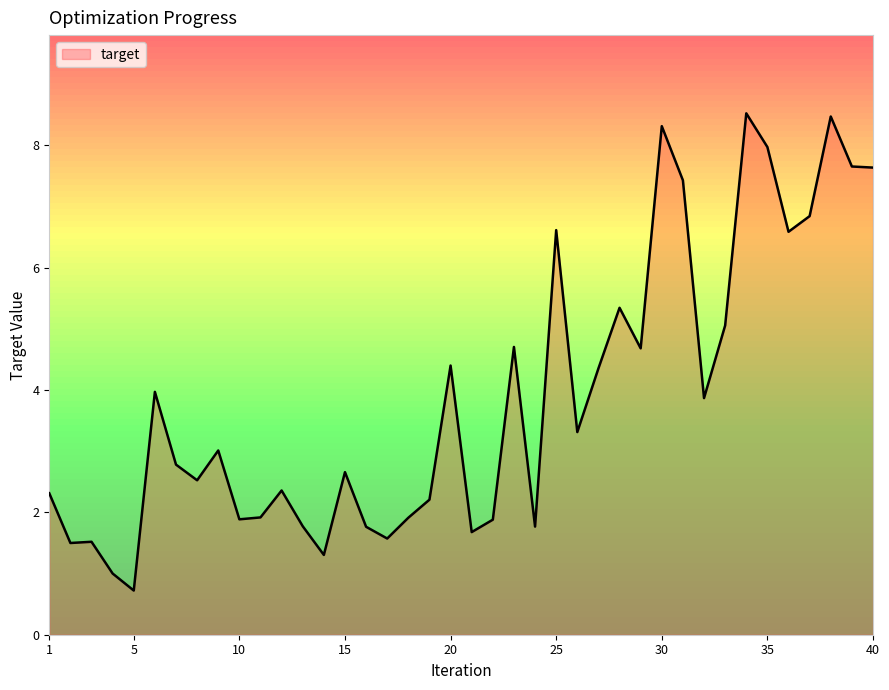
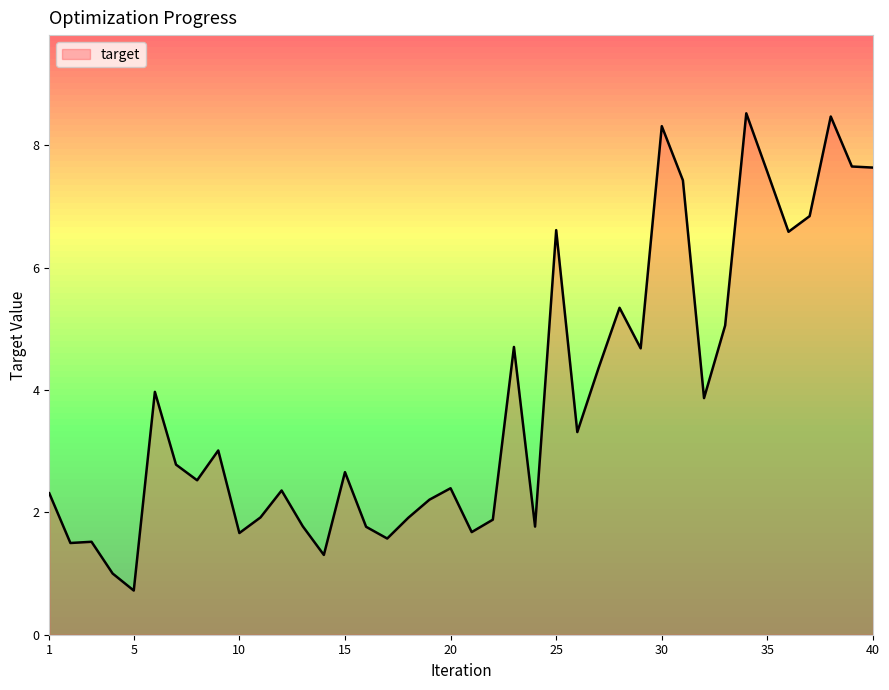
  {
    "1": 2.3,
    "5": 0.7,
-   "10": 1.9,
+   "10": 1.7,
    "15": 2.7,
-   "20": 4.4,
+   "20": 2.4,
    "25": 6.6,
    "30": 8.3,
-   "35": 8.0,
+   "35": 7.6,
    "40": 7.6
  }
